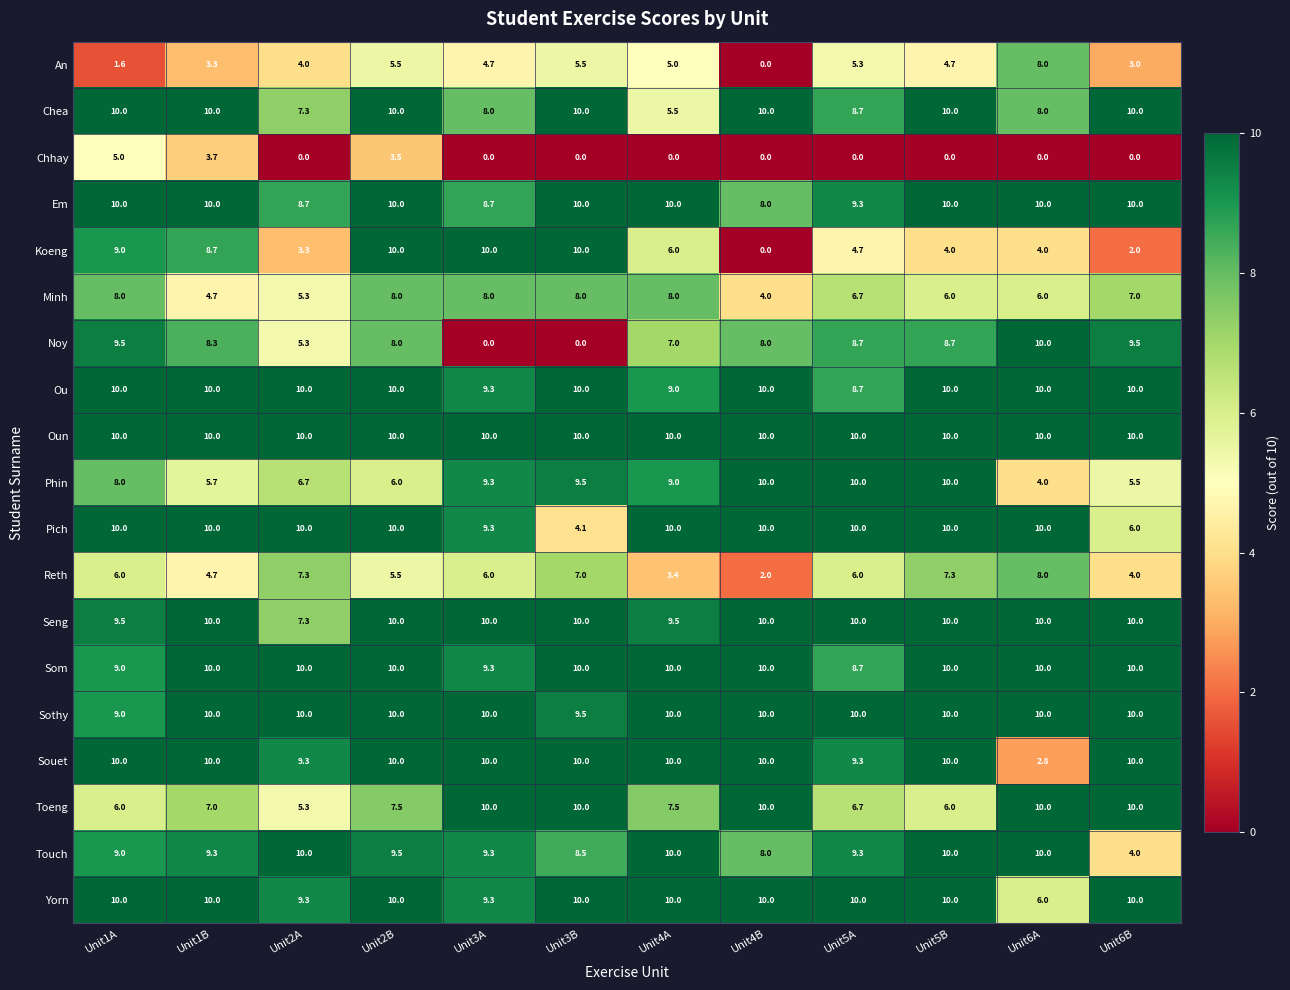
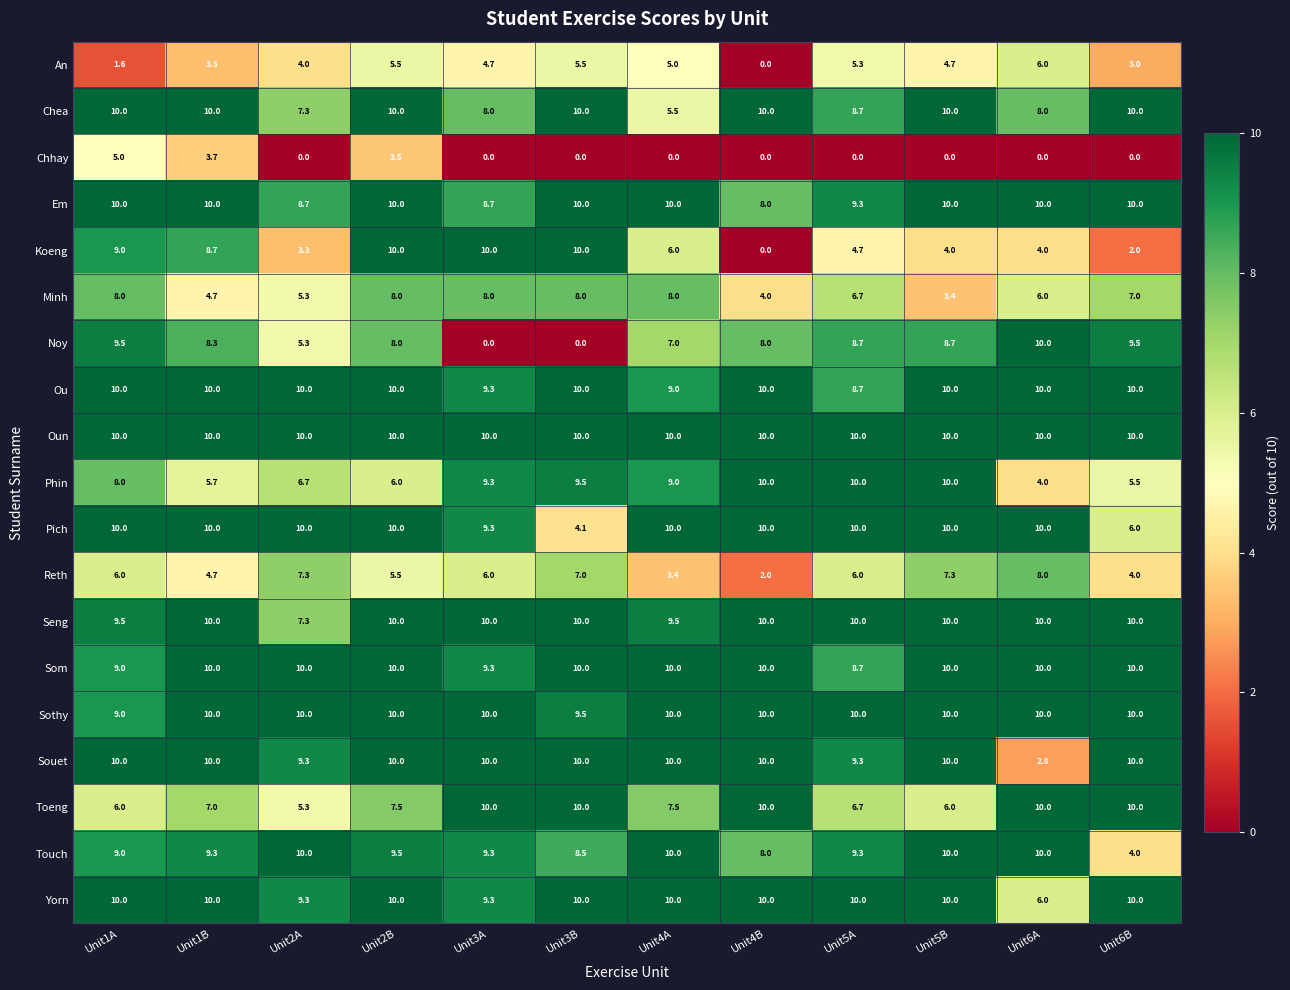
  {
    "An": {
      "Unit1A": 1.6,
      "Unit1B": 3.3,
      "Unit2A": 4.0,
      "Unit2B": 5.5,
      "Unit3A": 4.7,
      "Unit3B": 5.5,
      "Unit4A": 5.0,
      "Unit4B": 0.0,
      "Unit5A": 5.3,
      "Unit5B": 4.7,
-     "Unit6A": 8.0,
+     "Unit6A": 6.0,
      "Unit6B": 3.0
    },
    "Minh": {
      "Unit1A": 8.0,
      "Unit1B": 4.7,
      "Unit2A": 5.3,
      "Unit2B": 8.0,
      "Unit3A": 8.0,
      "Unit3B": 8.0,
      "Unit4A": 8.0,
      "Unit4B": 4.0,
      "Unit5A": 6.7,
-     "Unit5B": 6.0,
+     "Unit5B": 3.4,
      "Unit6A": 6.0,
      "Unit6B": 7.0
    }
  }
